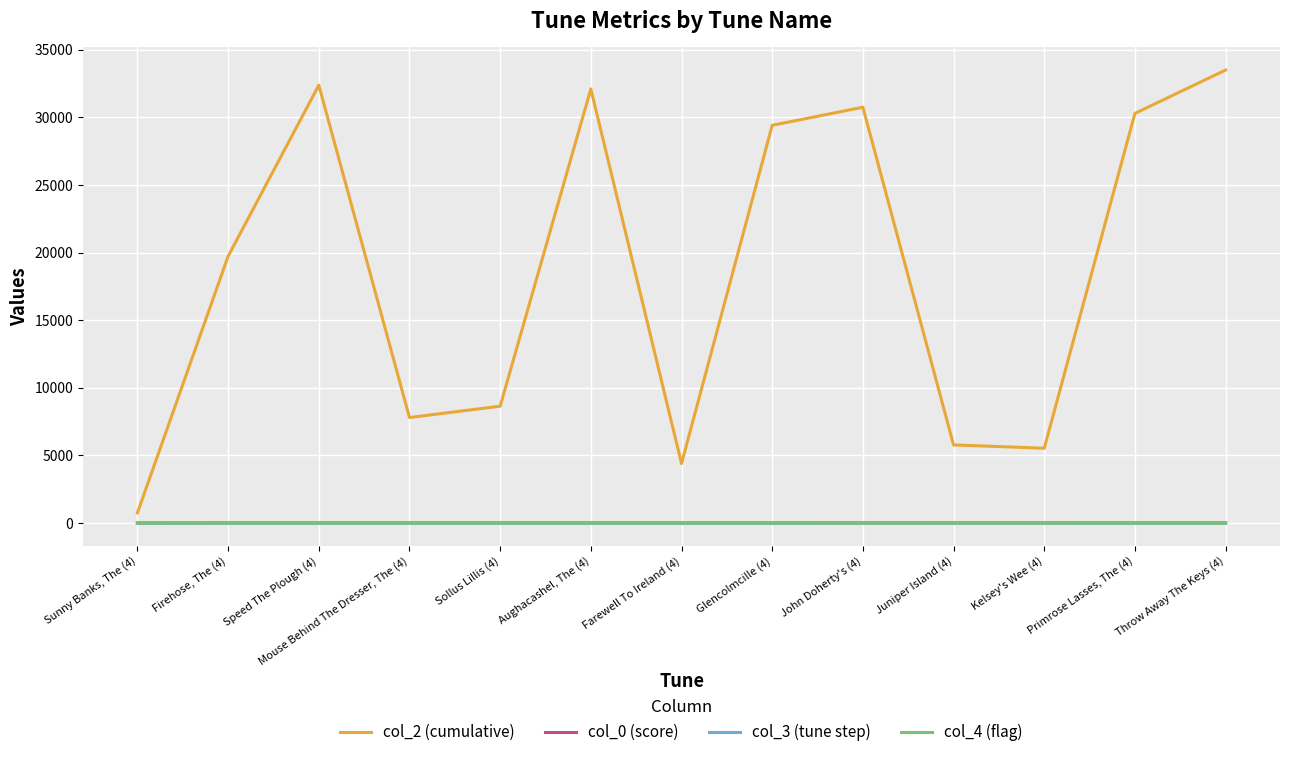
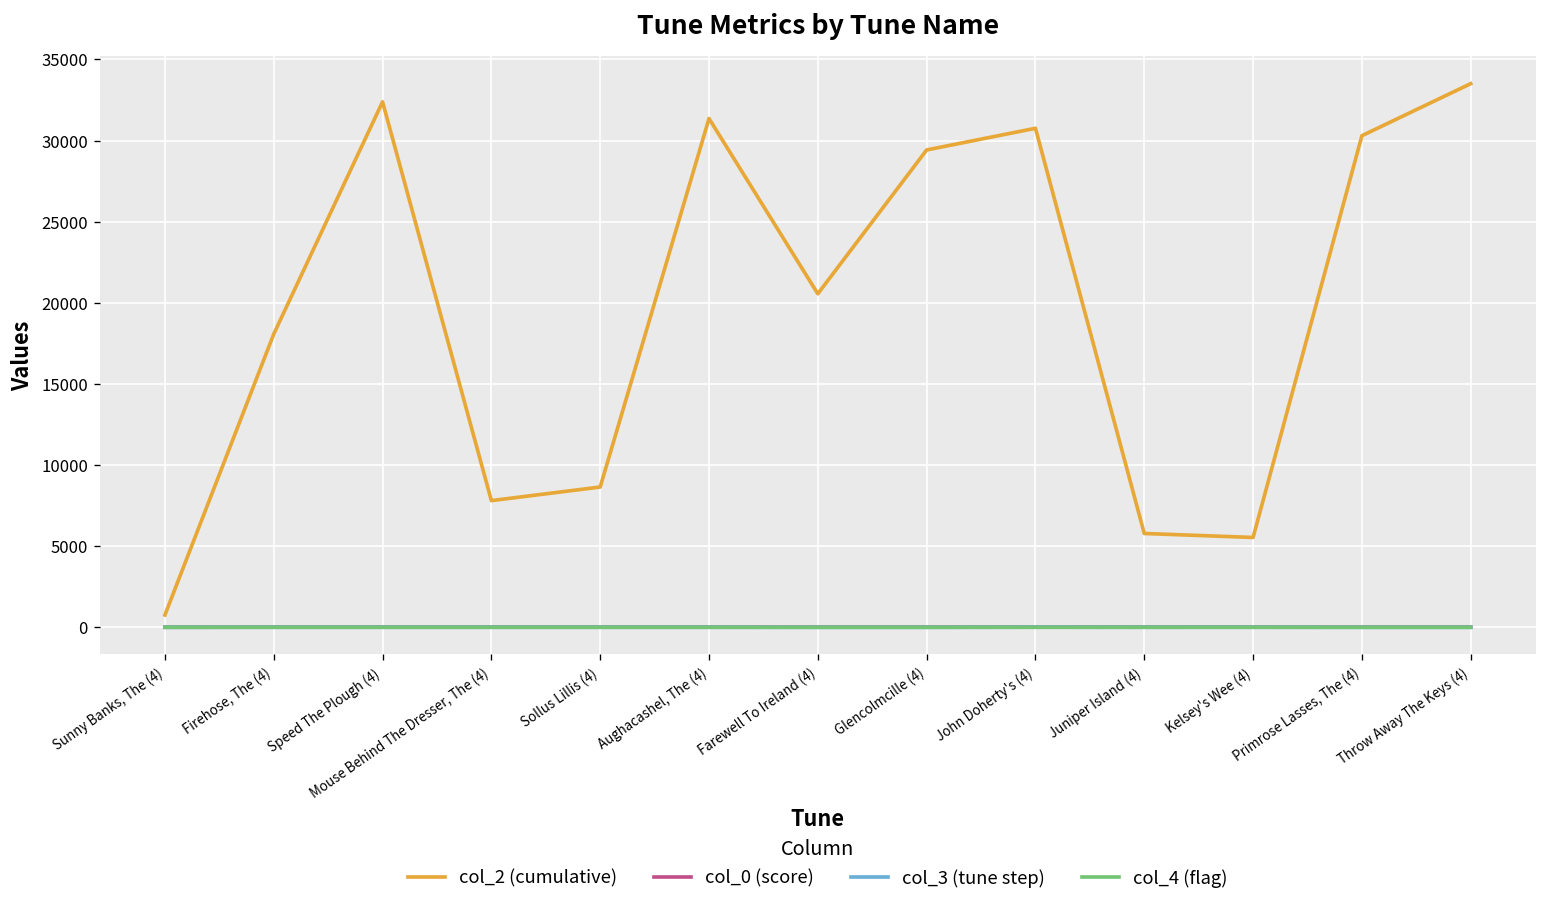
  {
    "col_2 (cumulative)": {
      "Sunny Banks, The (4)": 800,
-     "Firehose, The (4)": 19700,
+     "Firehose, The (4)": 18100,
      "Speed The Plough (4)": 32400,
      "Mouse Behind The Dresser, The (4)": 7800,
      "Sollus Lillis (4)": 8600,
-     "Aughacashel, The (4)": 32100,
-     "Farewell To Ireland (4)": 4400,
+     "Aughacashel, The (4)": 31400,
+     "Farewell To Ireland (4)": 20600,
      "Glencolmcille (4)": 29400,
      "John Doherty's (4)": 30800,
      "Juniper Island (4)": 5800,
      "Kelsey's Wee (4)": 5500,
      "Primrose Lasses, The (4)": 30300,
      "Throw Away The Keys (4)": 33500
    },
    "col_4 (flag)": {
      "Sunny Banks, The (4)": 0,
      "Firehose, The (4)": 0,
      "Speed The Plough (4)": 0,
      "Mouse Behind The Dresser, The (4)": 0,
      "Sollus Lillis (4)": 0,
      "Aughacashel, The (4)": 0,
      "Farewell To Ireland (4)": 0,
      "Glencolmcille (4)": 0,
      "John Doherty's (4)": 0,
      "Juniper Island (4)": 0,
      "Kelsey's Wee (4)": 0,
      "Primrose Lasses, The (4)": 0,
      "Throw Away The Keys (4)": 0
    }
  }
